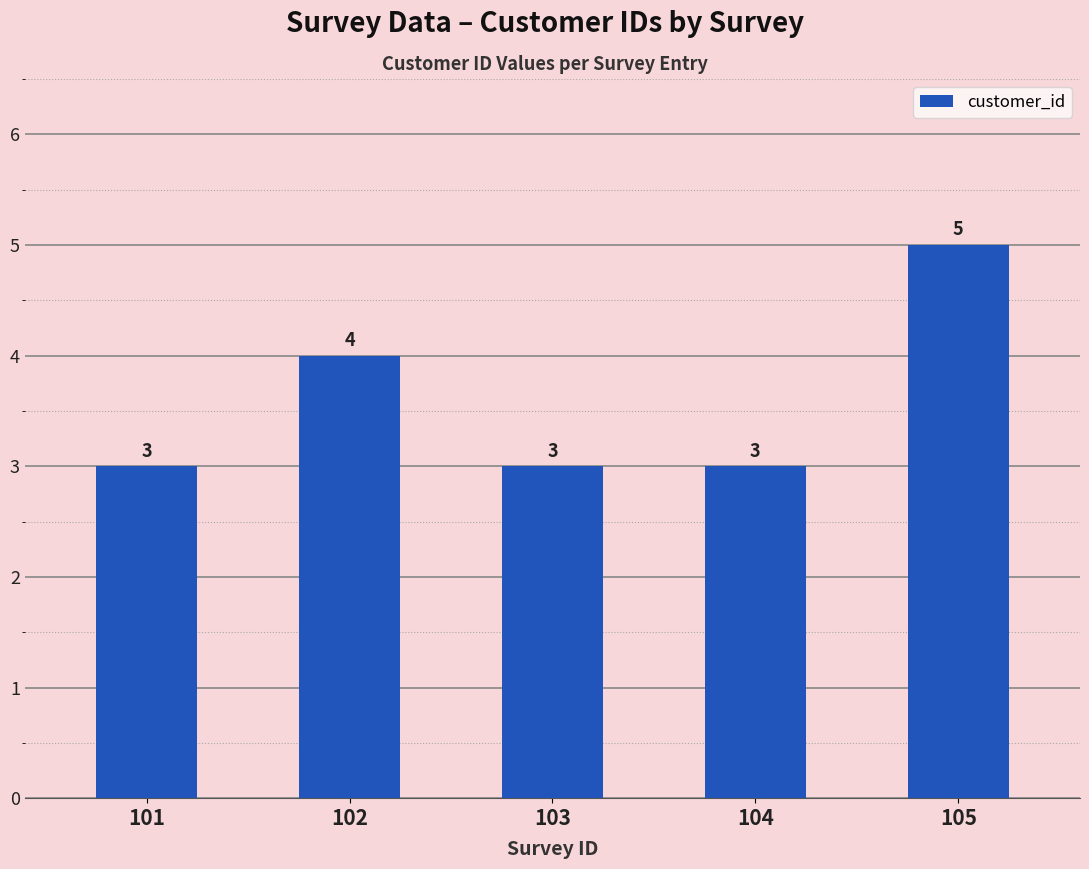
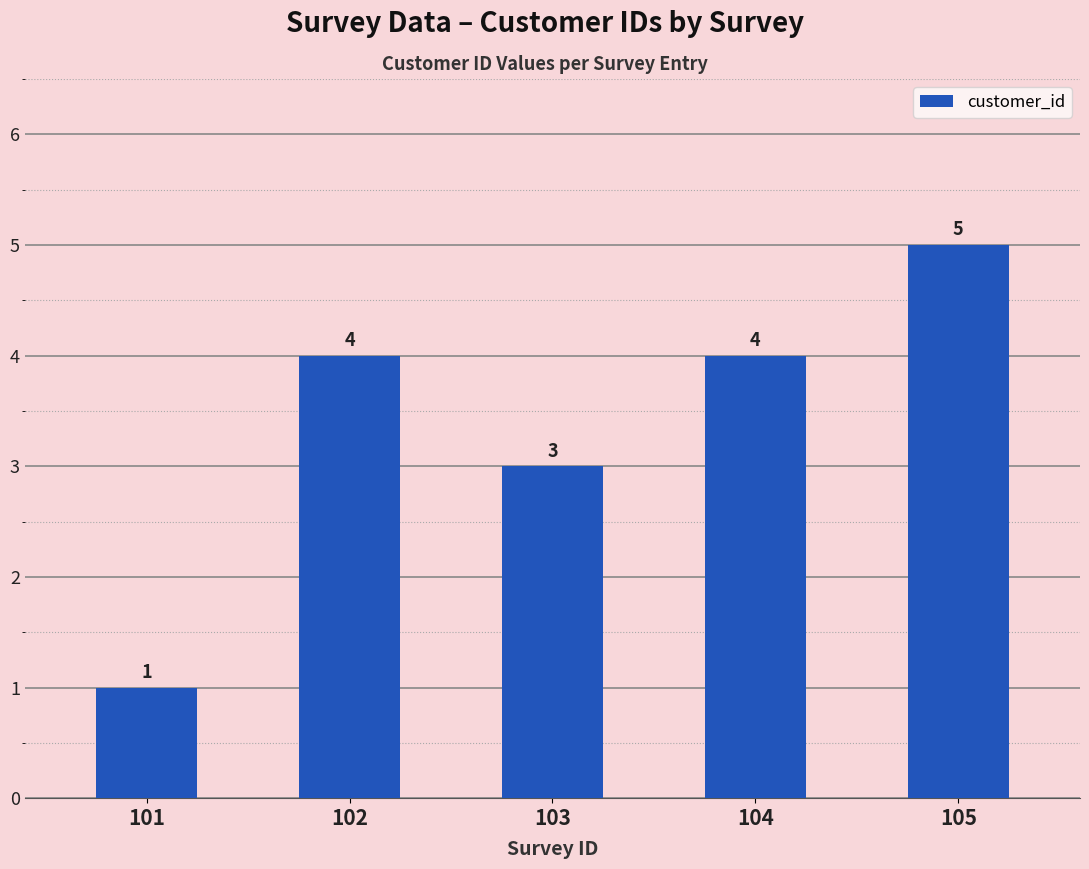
  {
-   "101": 3,
+   "101": 1,
    "102": 4,
    "103": 3,
-   "104": 3,
+   "104": 4,
    "105": 5
  }
